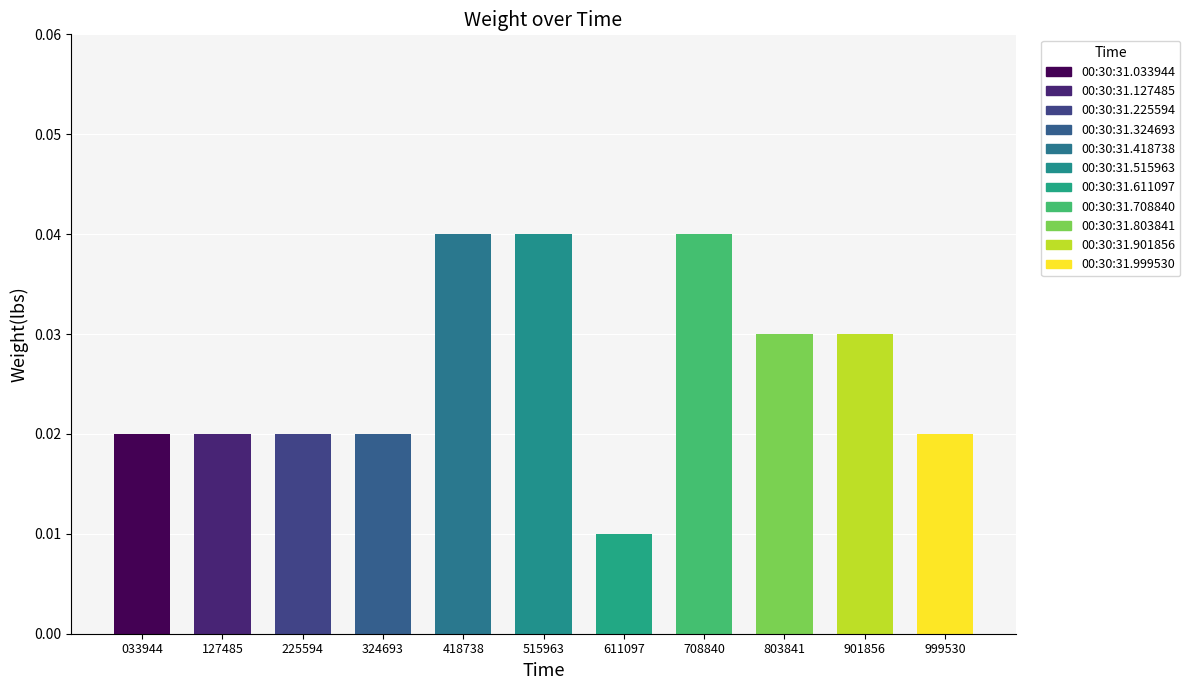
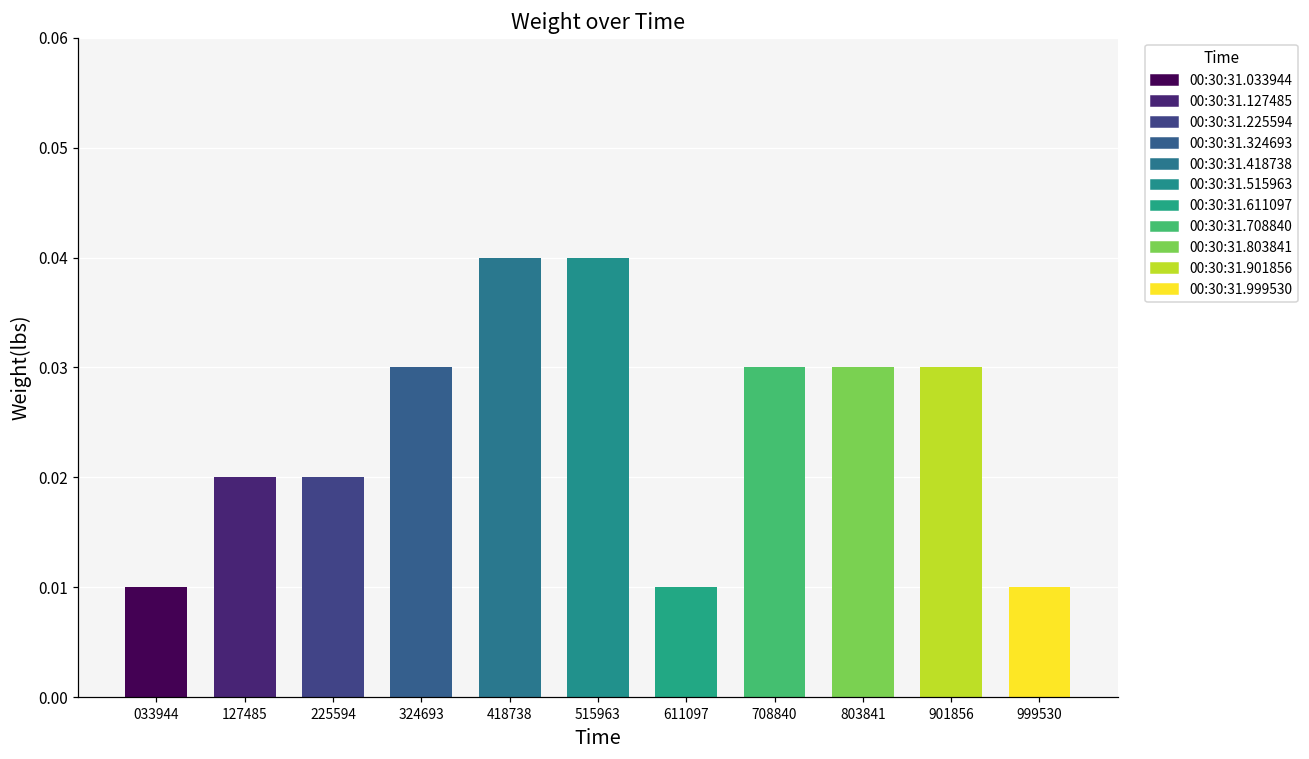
  {
-   "033944": 0.02,
+   "033944": 0.01,
    "127485": 0.02,
    "225594": 0.02,
-   "324693": 0.02,
+   "324693": 0.03,
    "418738": 0.04,
    "515963": 0.04,
    "611097": 0.01,
-   "708840": 0.04,
+   "708840": 0.03,
    "803841": 0.03,
    "901856": 0.03,
-   "999530": 0.02
+   "999530": 0.01
  }
